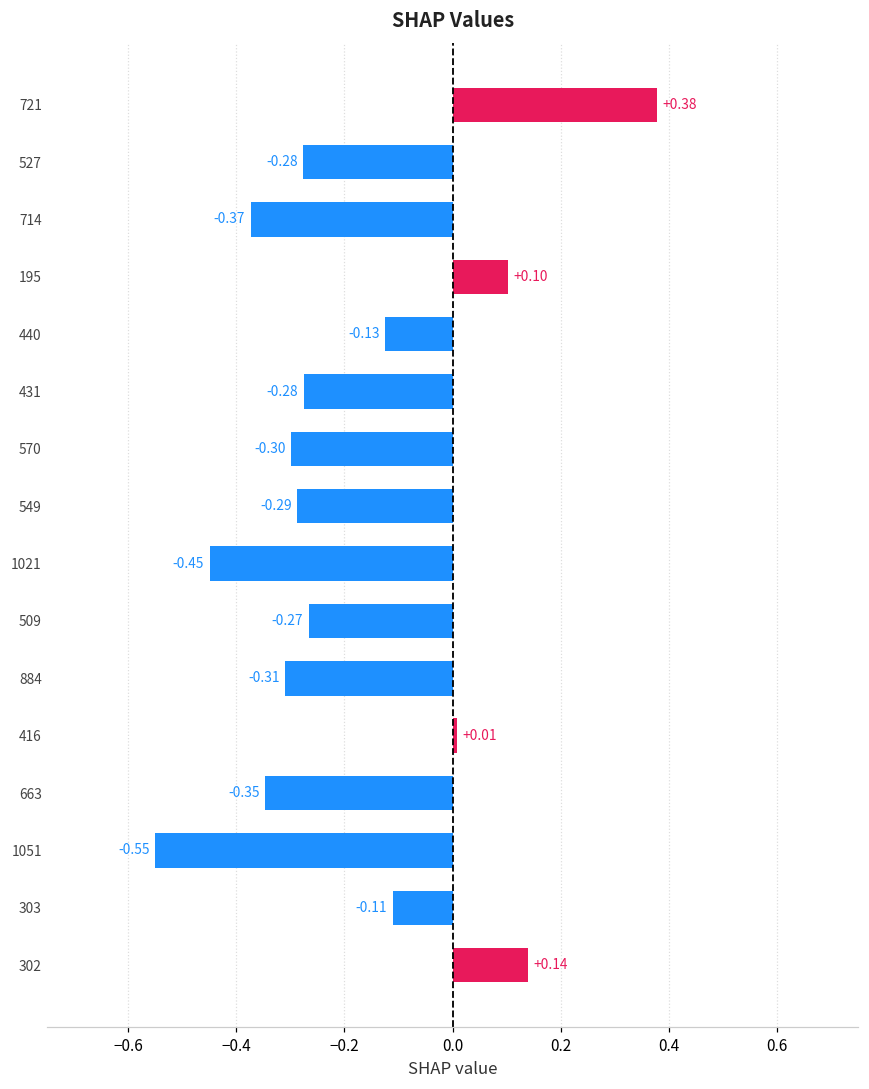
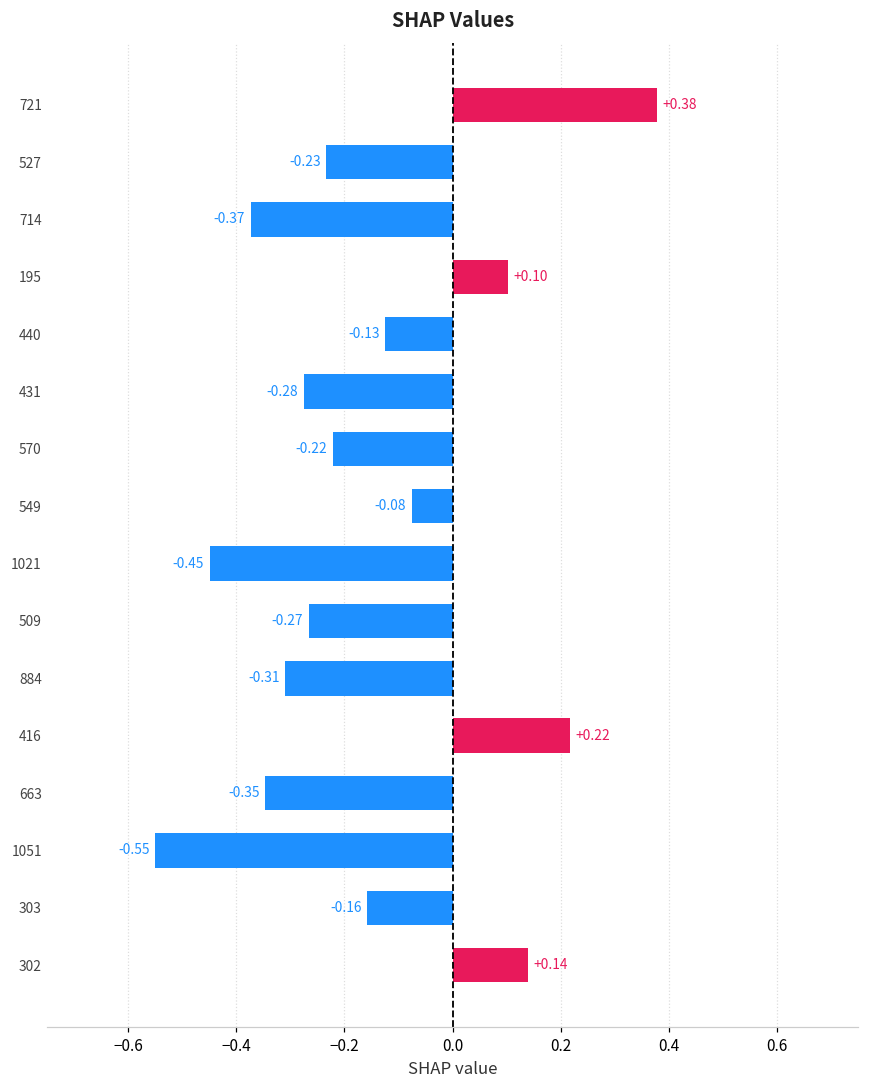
  {
    "721": "+0.38",
-   "527": "-0.28",
+   "527": "-0.23",
    "714": "-0.37",
    "195": "+0.10",
    "440": "-0.13",
    "431": "-0.28",
-   "570": "-0.30",
-   "549": "-0.29",
+   "570": "-0.22",
+   "549": "-0.08",
    "1021": "-0.45",
    "509": "-0.27",
    "884": "-0.31",
-   "416": "+0.01",
+   "416": "+0.22",
    "663": "-0.35",
    "1051": "-0.55",
-   "303": "-0.11",
+   "303": "-0.16",
    "302": "+0.14"
  }
